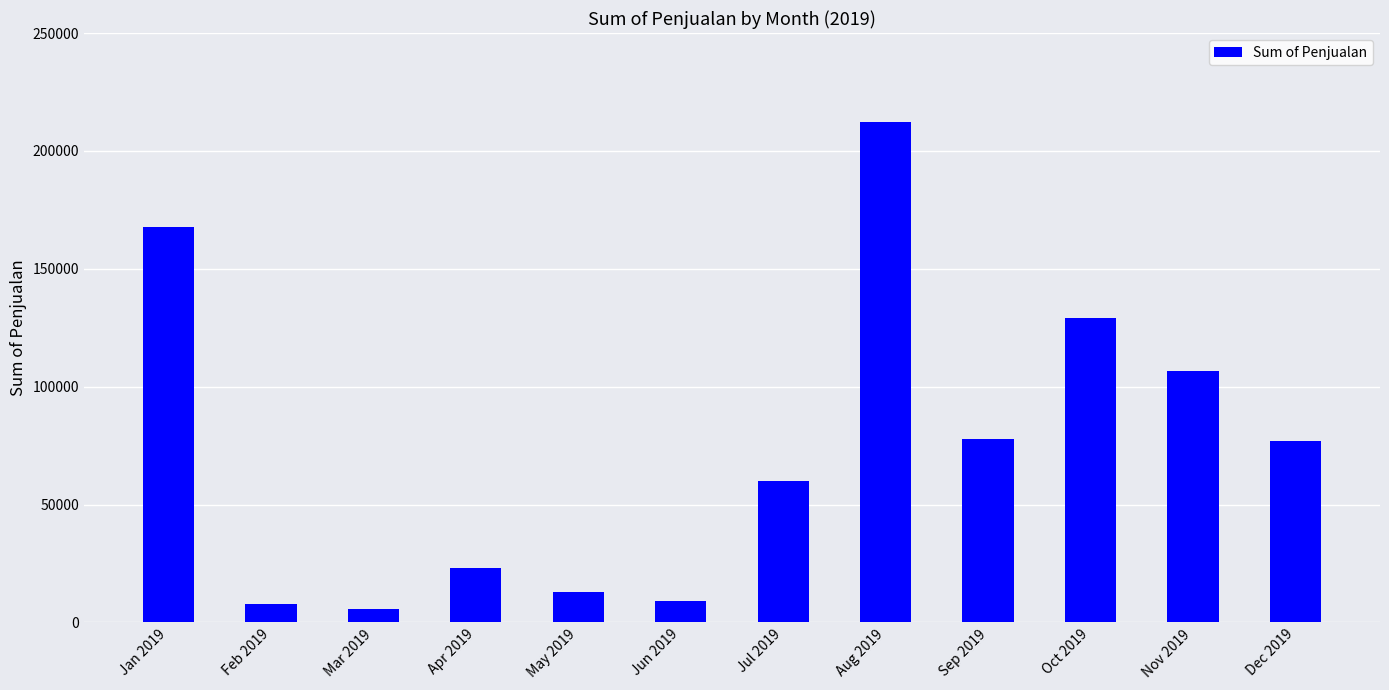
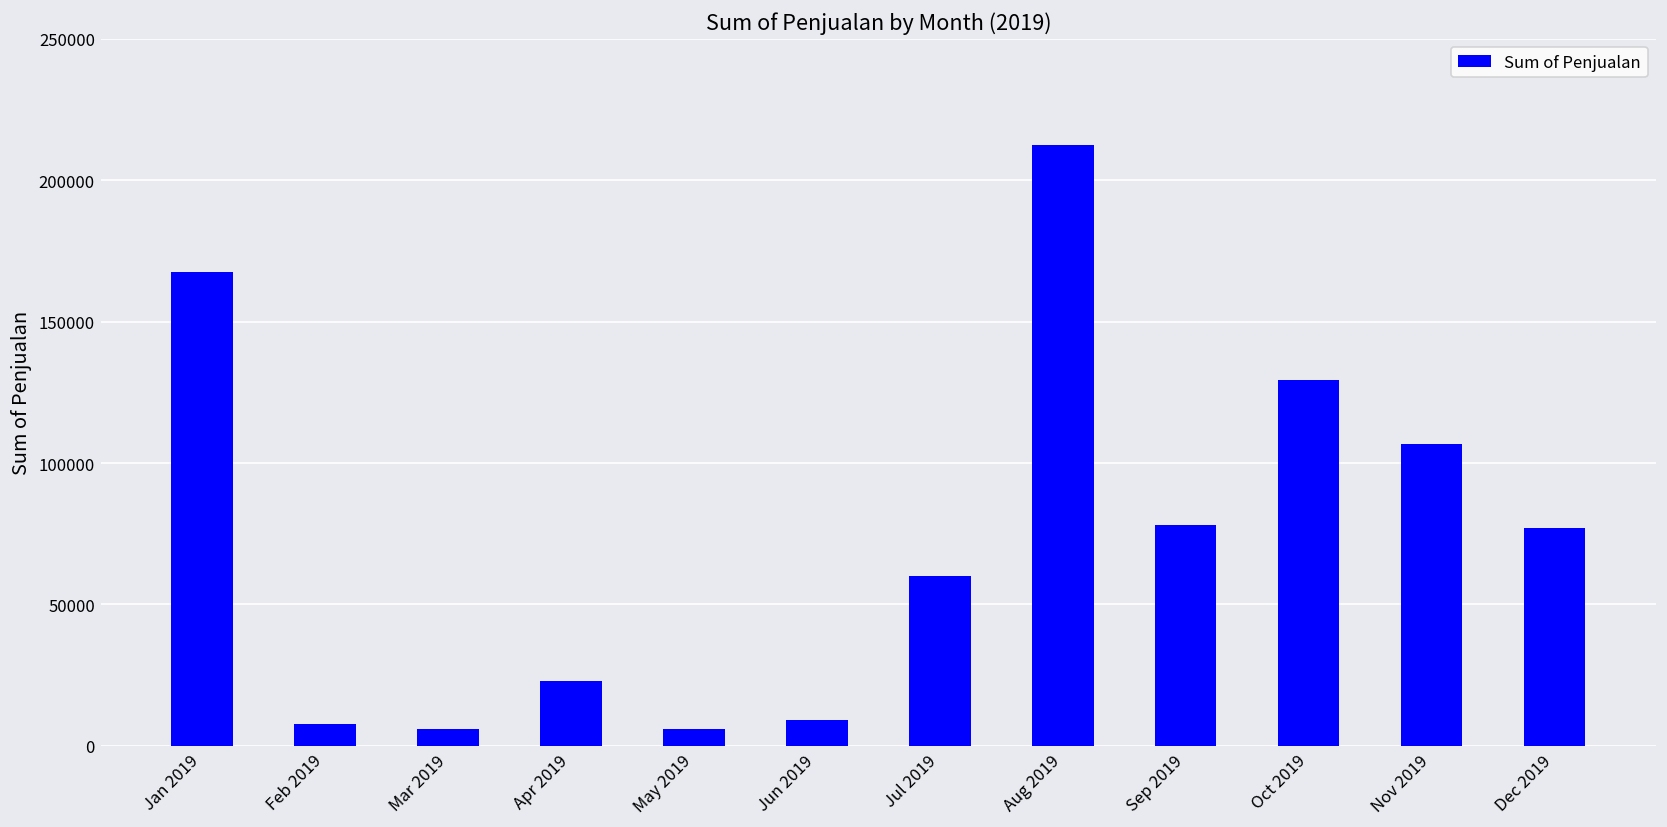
  {
    "Jan 2019": 168000,
    "Feb 2019": 8000,
    "Mar 2019": 6000,
    "Apr 2019": 23000,
-   "May 2019": 13000,
+   "May 2019": 6000,
    "Jun 2019": 9000,
    "Jul 2019": 60000,
    "Aug 2019": 212000,
    "Sep 2019": 78000,
    "Oct 2019": 129000,
    "Nov 2019": 107000,
    "Dec 2019": 77000
  }
